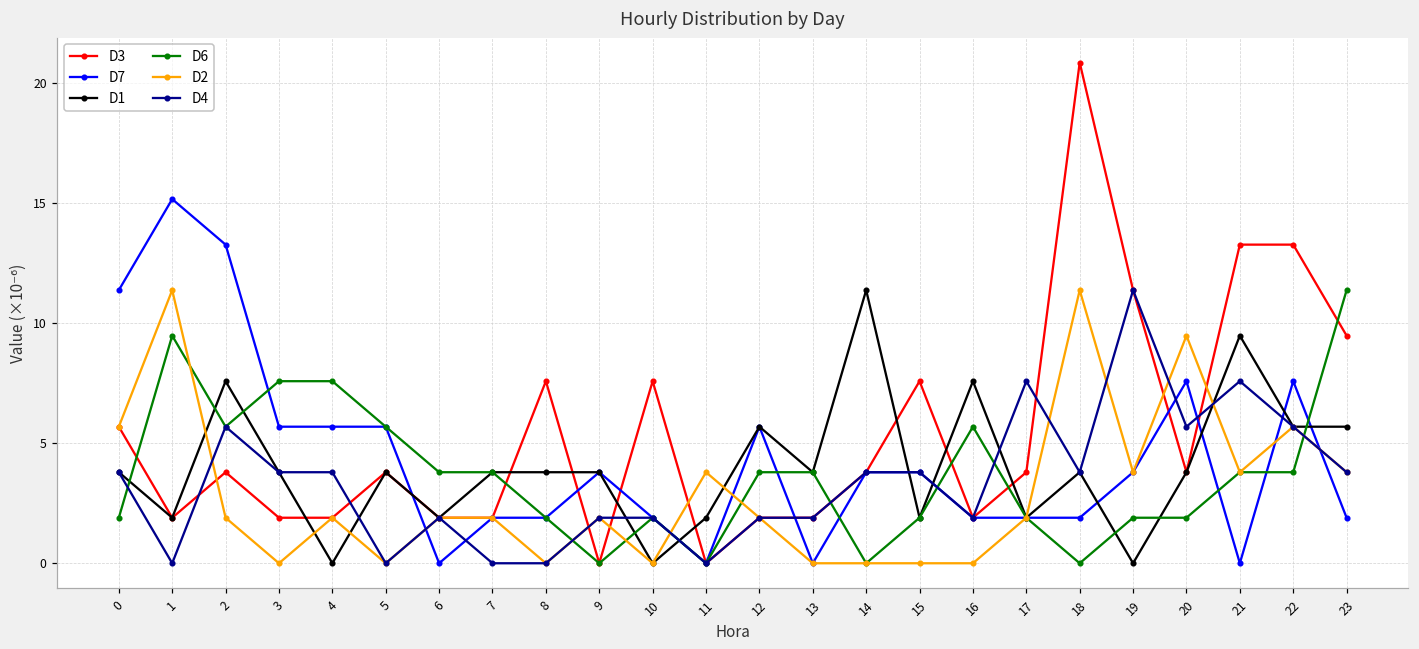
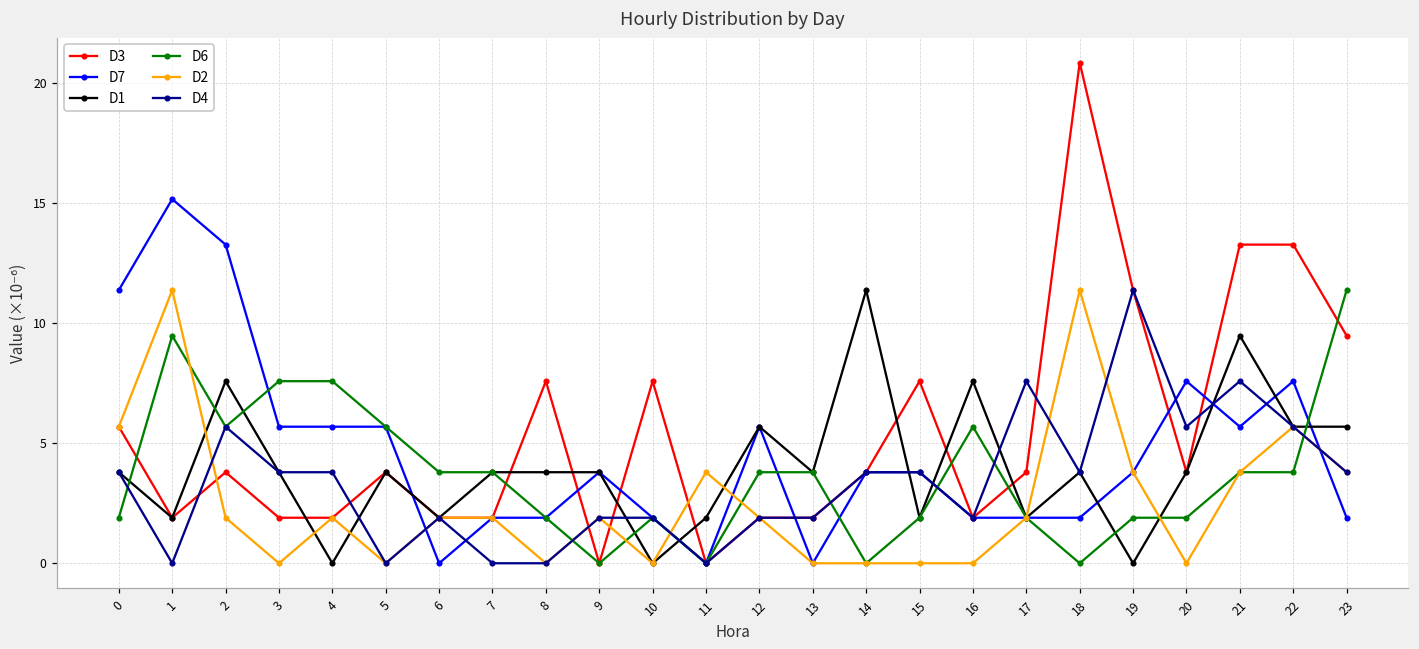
  {
    "D3": {
      "2": 3.8,
      "3": 1.9,
      "8": 7.6,
      "10": 7.6,
      "15": 7.6,
      "17": 3.8,
      "18": 20.9,
      "21": 13.3,
      "22": 13.3,
      "23": 9.5
    },
    "D7": {
      "0": 11.4,
      "1": 15.2,
      "2": 13.3,
      "3": 5.7,
      "4": 5.7,
      "6": 0.0,
      "18": 1.9,
      "20": 7.6,
-     "21": 0.0,
+     "21": 5.7,
      "22": 7.6,
      "23": 1.9
    },
    "D1": {
      "2": 7.6,
      "4": 0.0,
      "8": 3.8,
      "11": 1.9,
      "14": 11.4,
      "16": 7.6,
      "19": 0.0,
      "21": 9.5,
      "23": 5.7
    },
    "D6": {
      "0": 1.9,
      "1": 9.5,
      "3": 7.6,
      "4": 7.6,
      "6": 3.8,
      "12": 3.8,
      "16": 5.7,
      "18": 0.0,
      "19": 1.9,
      "20": 1.9,
      "22": 3.8,
      "23": 11.4
    },
    "D2": {
      "1": 11.4,
      "2": 1.9,
      "3": 0.0,
      "11": 3.8,
      "15": 0.0,
      "16": 0.0,
      "18": 11.4,
-     "20": 9.5
+     "20": 0.0
    },
    "D4": {
      "1": 0.0,
      "4": 3.8,
      "7": 0.0,
      "17": 7.6,
      "20": 5.7,
      "21": 7.6
    }
  }
